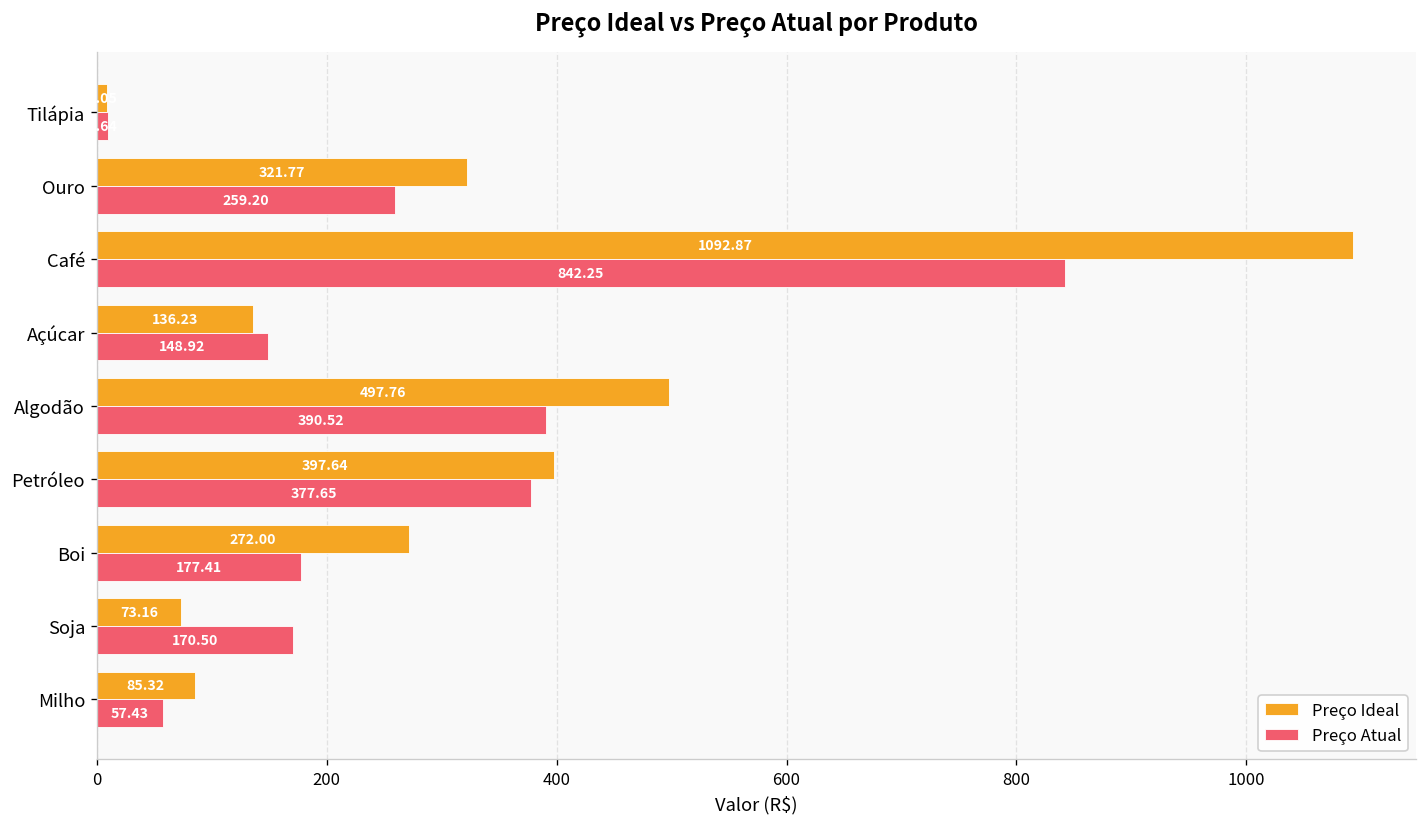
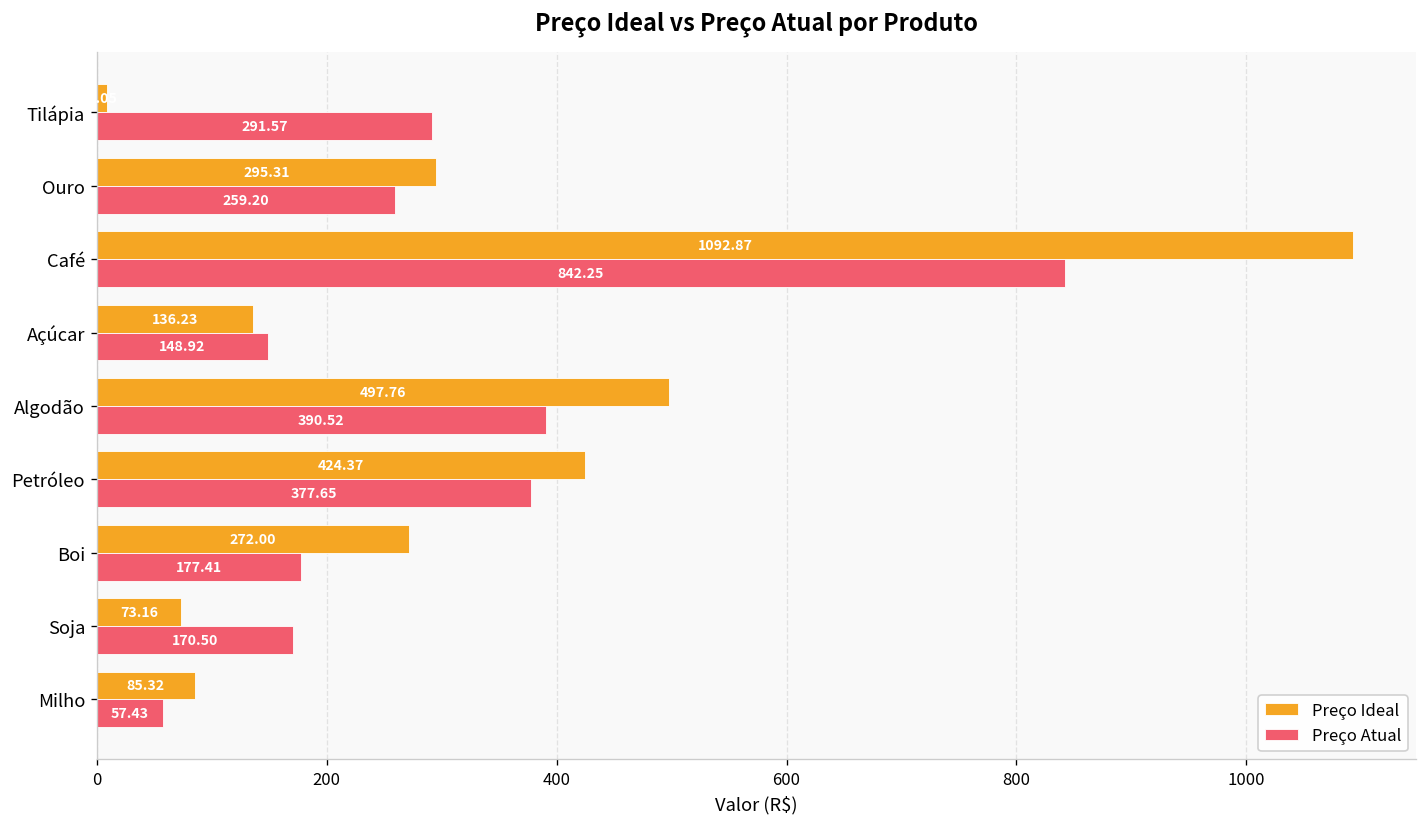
  {
    "Preço Ideal": {
-     "Ouro": 321.77,
+     "Ouro": 295.31,
      "Café": 1092.87,
      "Açúcar": 136.23,
      "Algodão": 497.76,
-     "Petróleo": 397.64,
+     "Petróleo": 424.37,
      "Boi": 272.00,
      "Soja": 73.16,
      "Milho": 85.32
    },
    "Preço Atual": {
-     "Tilápia": 10
+     "Tilápia": 290
    }
  }
